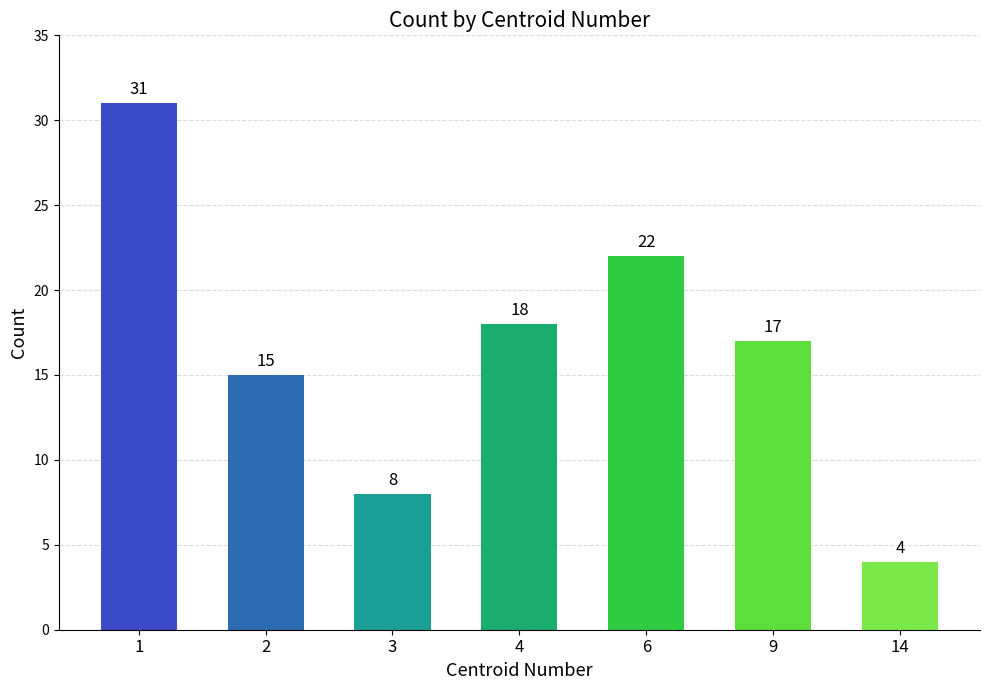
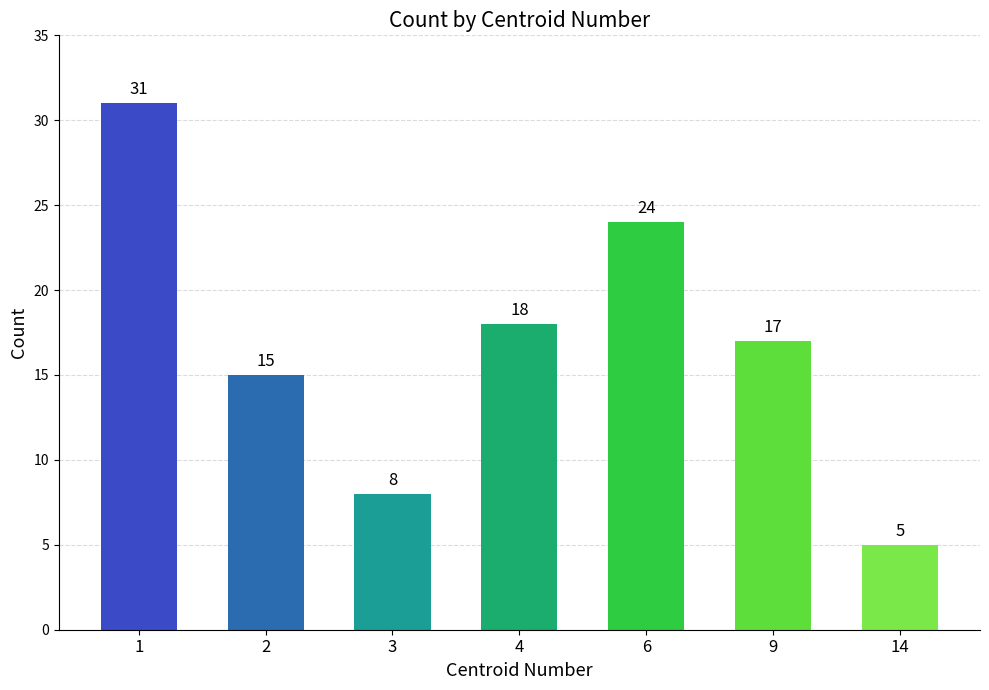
  {
    "1": 31,
    "2": 15,
    "3": 8,
    "4": 18,
-   "6": 22,
+   "6": 24,
    "9": 17,
-   "14": 4
+   "14": 5
  }
